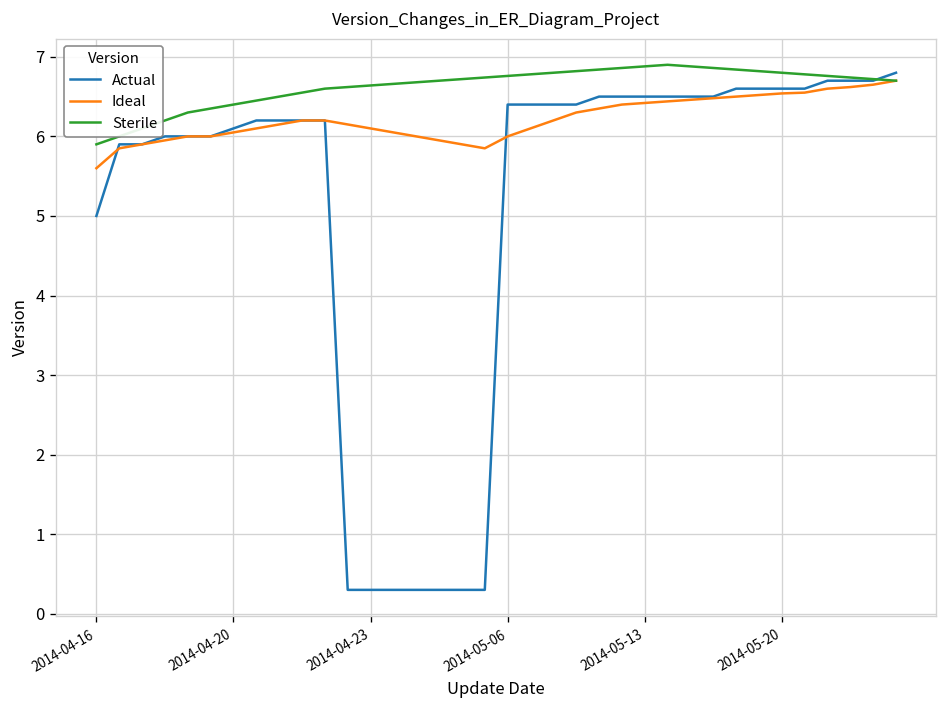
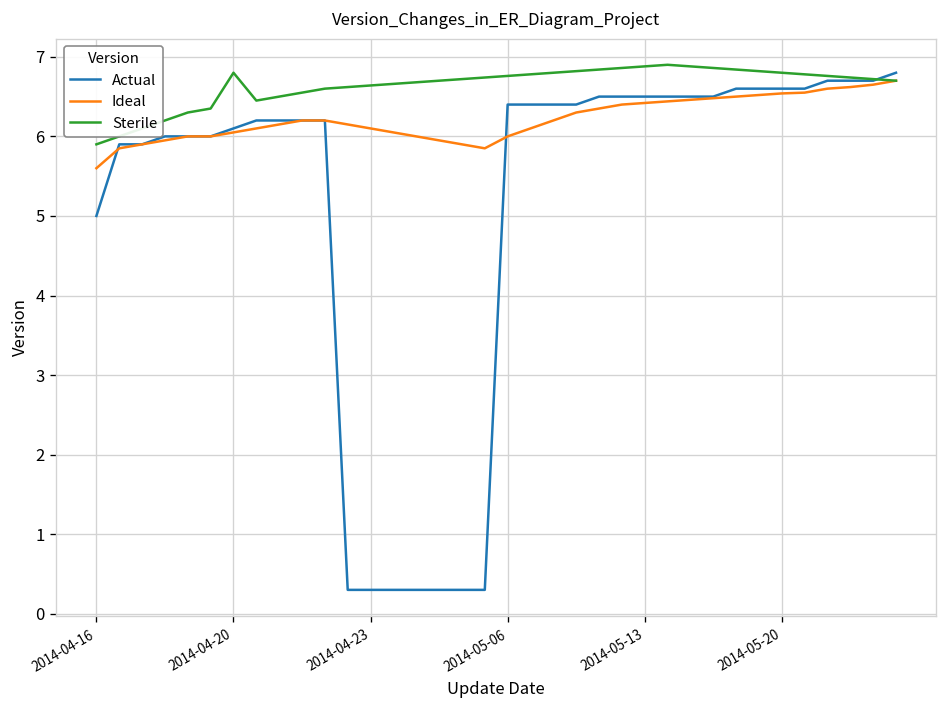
  {
    "Actual": {
      "2014-04-16": 5.0,
      "2014-04-20": 6.1
    },
    "Ideal": {
      "2014-04-16": 5.6,
      "2014-04-20": 6.1
    },
    "Sterile": {
      "2014-04-16": 5.9,
-     "2014-04-20": 6.4
+     "2014-04-20": 6.8
    }
  }
